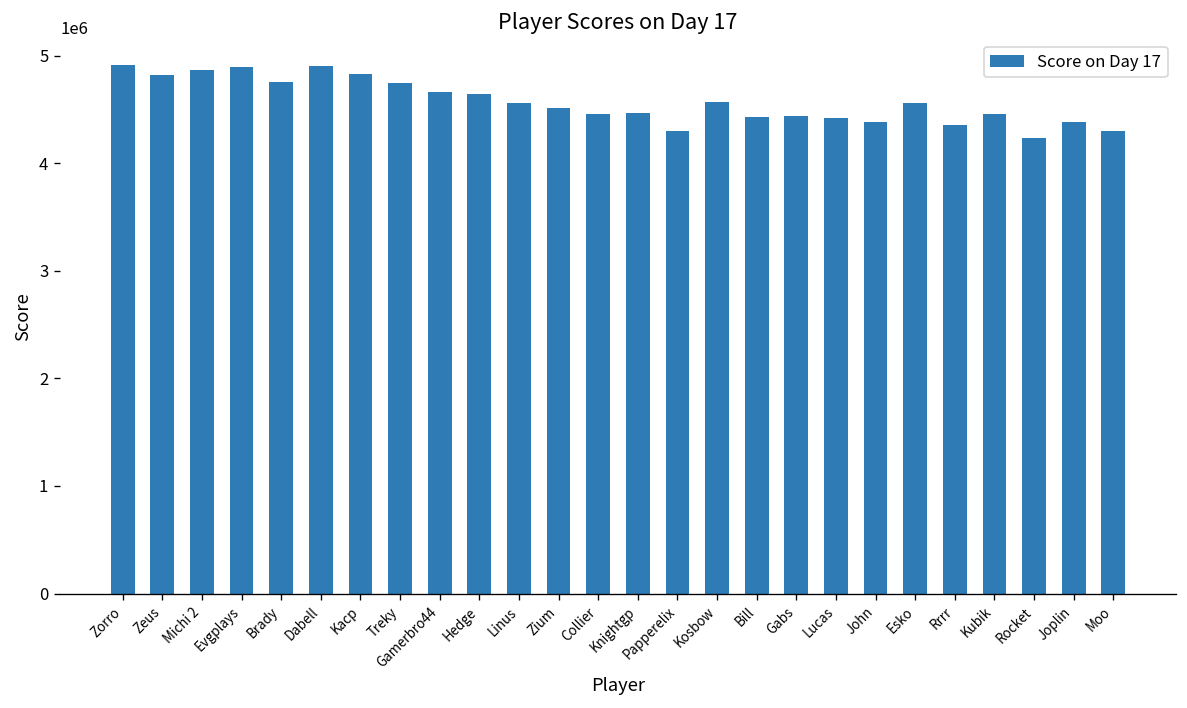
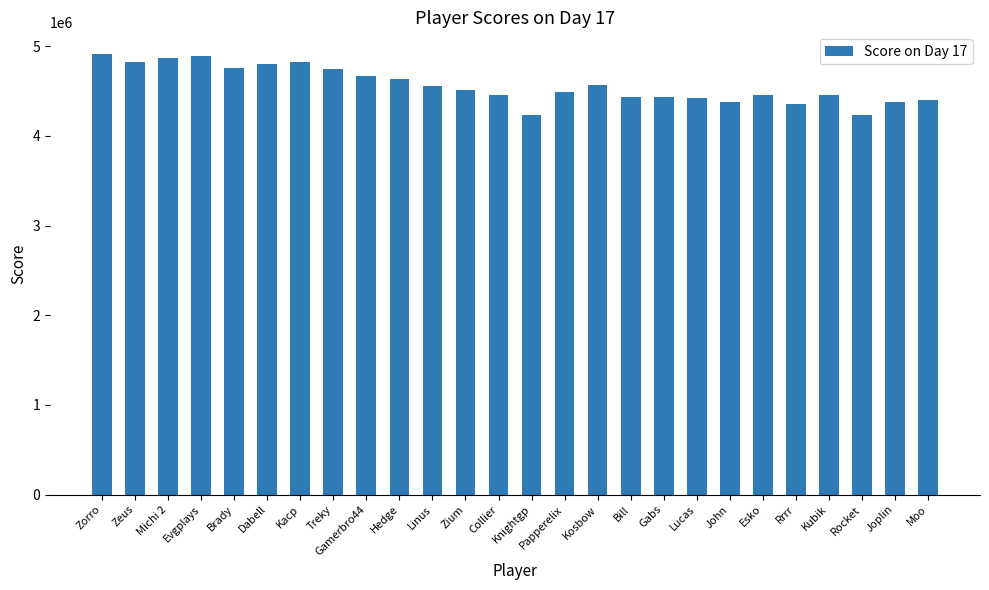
  {
    "Zorro": 4900000,
    "Zeus": 4800000,
    "Michi 2": 4900000,
    "Evgplays": 4900000,
    "Brady": 4800000,
-   "Dabell": 4900000,
+   "Dabell": 4800000,
    "Kacp": 4800000,
    "Treky": 4700000,
    "Gamerbro44": 4700000,
    "Hedge": 4600000,
    "Linus": 4600000,
    "Zium": 4500000,
    "Collier": 4500000,
-   "Knightgp": 4500000,
-   "Papperelix": 4300000,
+   "Knightgp": 4200000,
+   "Papperelix": 4500000,
    "Kosbow": 4600000,
    "Bill": 4400000,
    "Gabs": 4400000,
    "Lucas": 4400000,
    "John": 4400000,
-   "Esko": 4600000,
+   "Esko": 4500000,
    "Rrrr": 4400000,
    "Kubik": 4500000,
    "Rocket": 4200000,
    "Joplin": 4400000,
-   "Moo": 4300000
+   "Moo": 4400000
  }
